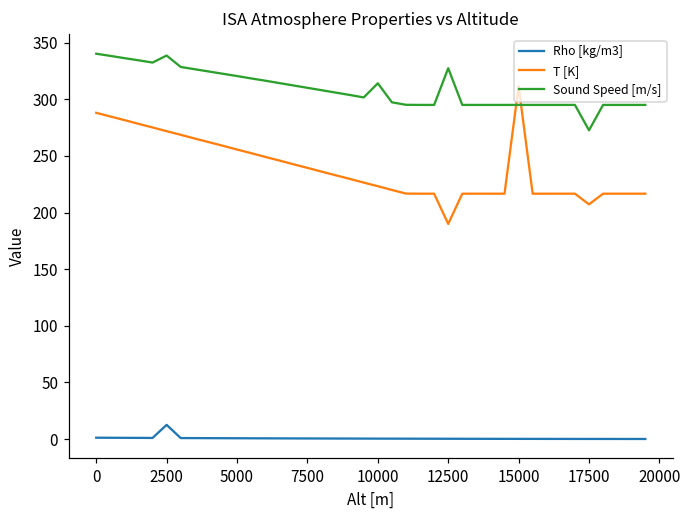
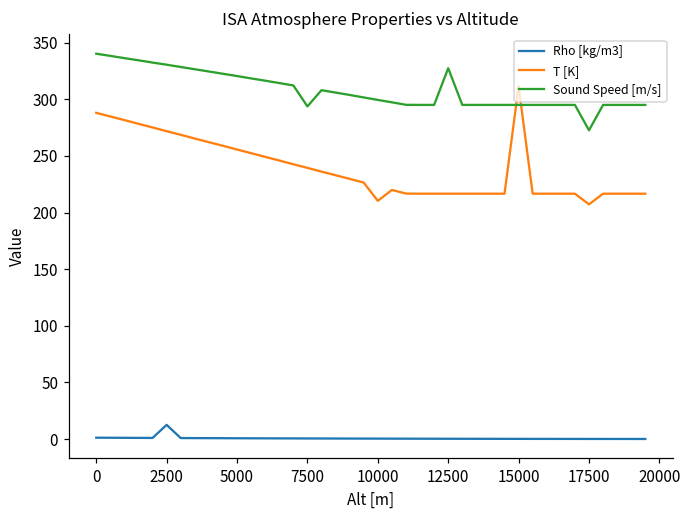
  {
    "Rho [kg/m3]": {
      "0": 1,
      "2500": 13,
      "5000": 1,
      "7500": 1,
      "10000": 0,
      "12500": 0,
      "15000": 0,
      "17500": 0
    },
    "T [K]": {
      "0": 288,
      "2500": 272,
      "5000": 256,
      "7500": 240,
-     "10000": 223,
-     "12500": 190,
+     "10000": 210,
+     "12500": 217,
      "17500": 207
    },
    "Sound Speed [m/s]": {
      "0": 340,
-     "2500": 339,
+     "2500": 331,
      "5000": 321,
-     "7500": 310,
-     "10000": 314,
+     "7500": 294,
+     "10000": 300,
      "12500": 328,
      "15000": 295,
      "17500": 273
    }
  }
